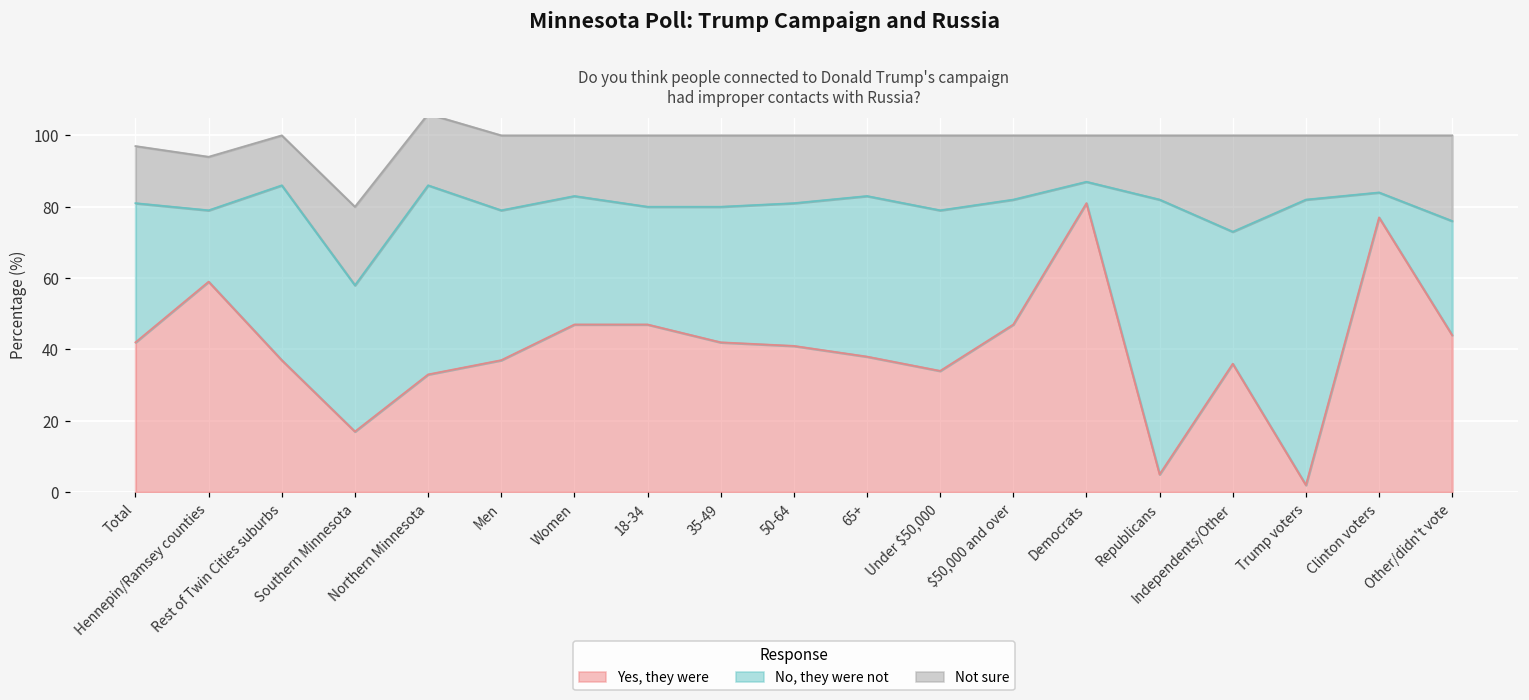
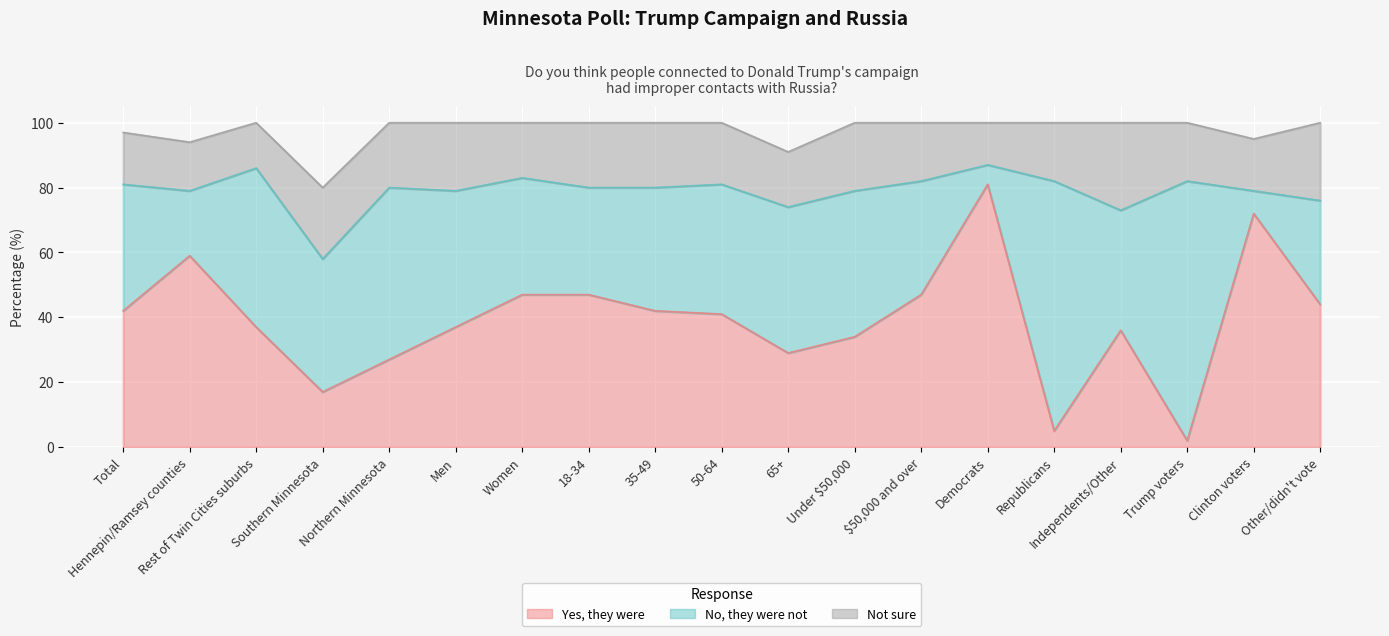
  {
    "Yes, they were": {
      "Total": 42,
      "Hennepin/Ramsey counties": 59,
      "Rest of Twin Cities suburbs": 37,
      "Southern Minnesota": 17,
-     "Northern Minnesota": 33,
+     "Northern Minnesota": 27,
      "Men": 37,
      "Women": 47,
      "18-34": 47,
      "35-49": 42,
      "50-64": 41,
-     "65+": 38,
+     "65+": 29,
      "Under $50,000": 34,
      "$50,000 and over": 47,
      "Democrats": 81,
      "Republicans": 5,
      "Independents/Other": 36,
      "Trump voters": 2,
-     "Clinton voters": 77,
+     "Clinton voters": 72,
      "Other/didn't vote": 44
    },
    "No, they were not": {
      "Total": 39,
      "Hennepin/Ramsey counties": 20,
      "Rest of Twin Cities suburbs": 49,
      "Southern Minnesota": 41,
      "Northern Minnesota": 53,
      "Men": 42,
      "Women": 36,
      "18-34": 33,
      "35-49": 38,
      "50-64": 40,
      "65+": 45,
      "Under $50,000": 45,
      "$50,000 and over": 35,
      "Democrats": 6,
      "Republicans": 77,
      "Independents/Other": 37,
      "Trump voters": 80,
      "Clinton voters": 7,
      "Other/didn't vote": 32
    },
    "Not sure": {
      "Total": 16,
      "Hennepin/Ramsey counties": 15,
      "Rest of Twin Cities suburbs": 14,
      "Southern Minnesota": 22,
      "Men": 21,
      "Women": 17,
      "18-34": 20,
      "35-49": 20,
      "50-64": 19,
      "65+": 17,
      "Under $50,000": 21,
      "$50,000 and over": 18,
      "Democrats": 13,
      "Republicans": 18,
      "Independents/Other": 27,
      "Trump voters": 18,
      "Clinton voters": 16,
      "Other/didn't vote": 24
    }
  }
